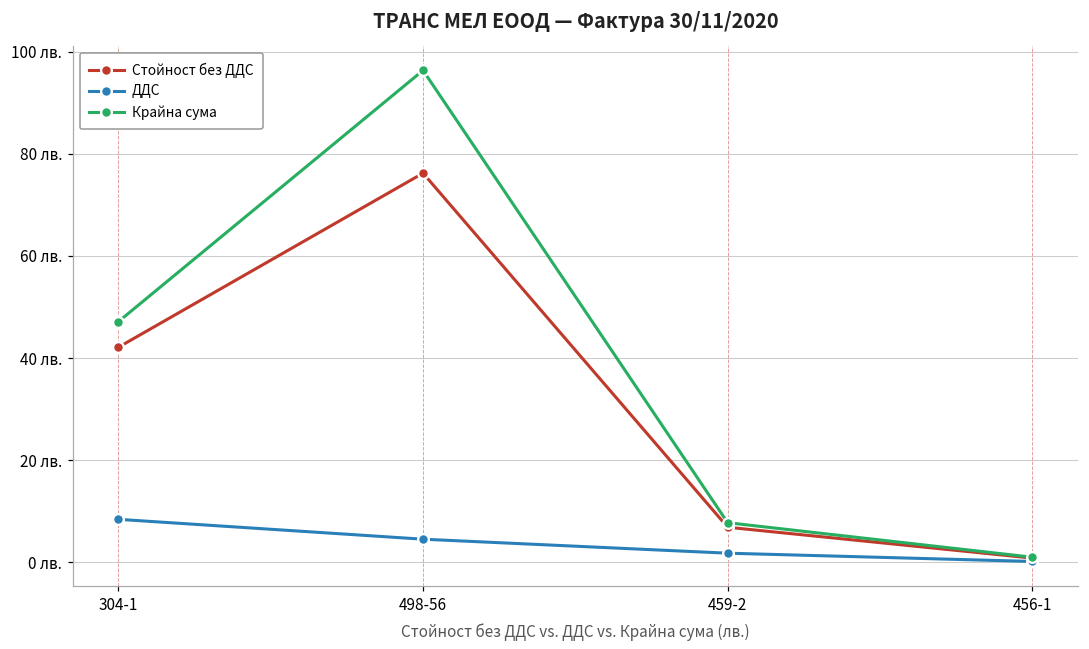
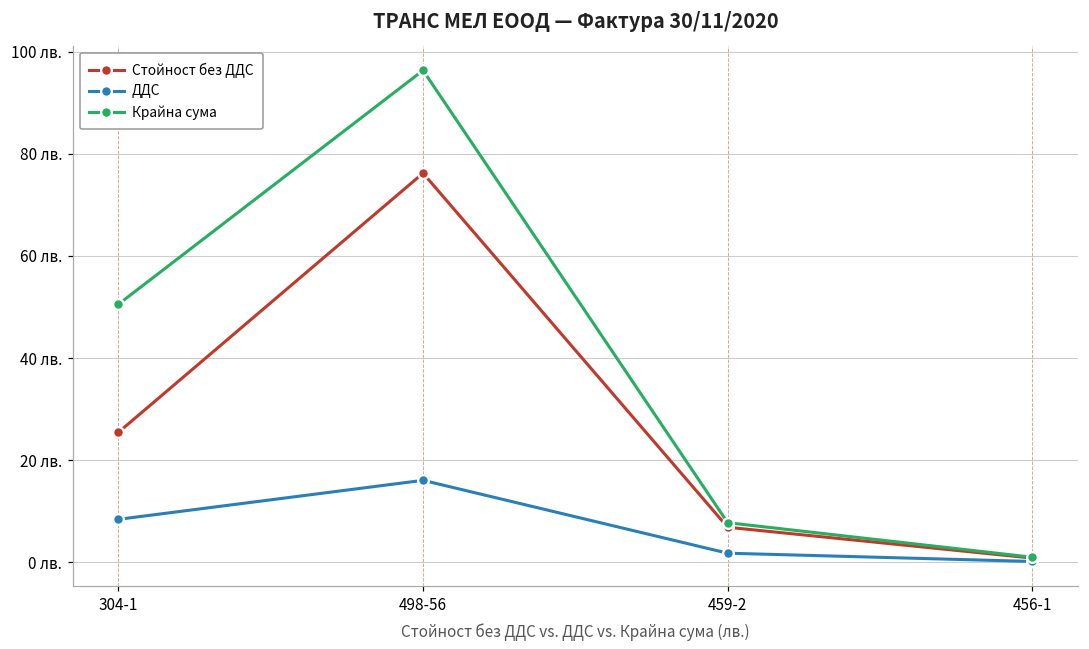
  {
    "Стойност без ДДС": {
-     "304-1": "42 лв.",
+     "304-1": "25 лв.",
      "498-56": "76 лв.",
      "459-2": "7 лв."
    },
    "ДДС": {
      "304-1": "8 лв.",
-     "498-56": "5 лв.",
+     "498-56": "16 лв.",
      "459-2": "2 лв.",
      "456-1": "0 лв."
    },
    "Крайна сума": {
-     "304-1": "47 лв.",
+     "304-1": "51 лв.",
      "498-56": "96 лв.",
      "459-2": "8 лв."
    }
  }
